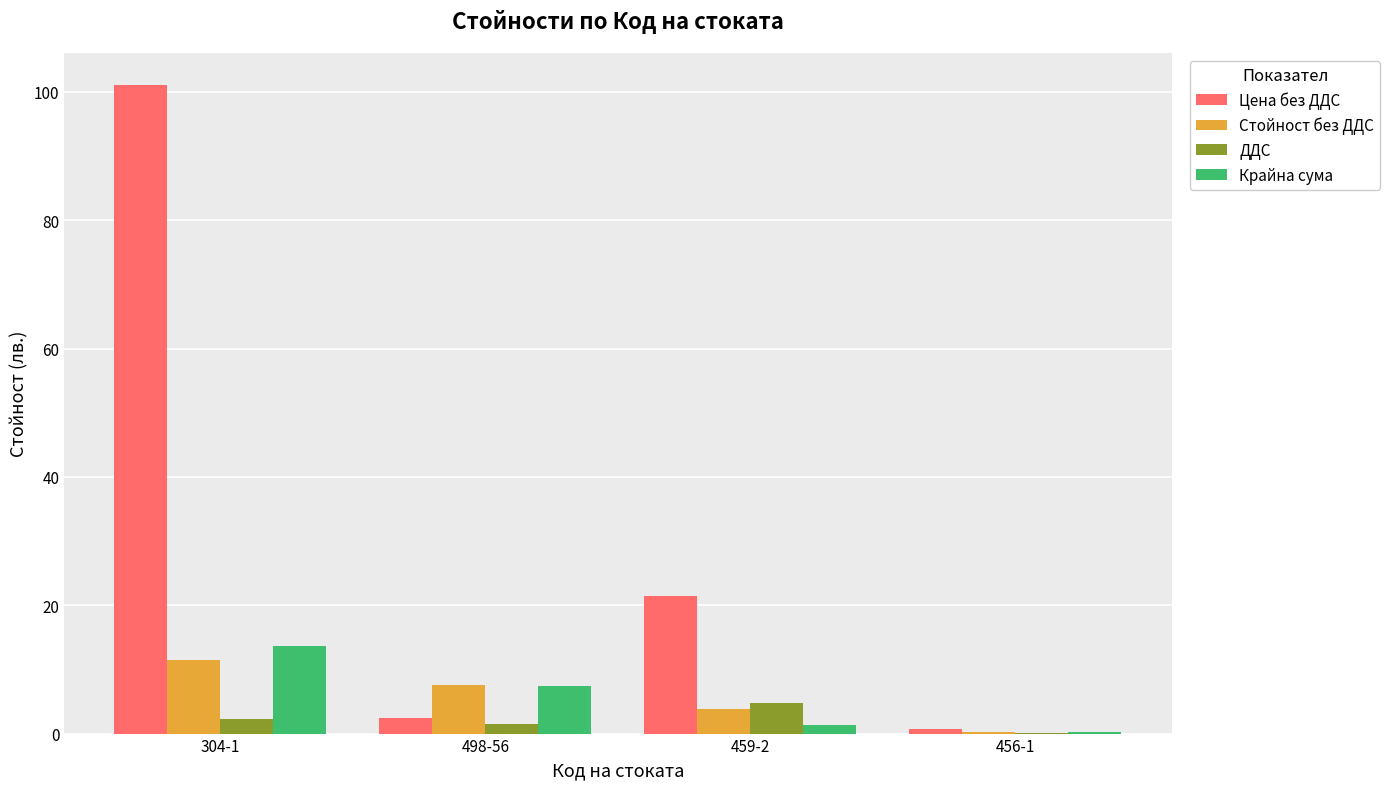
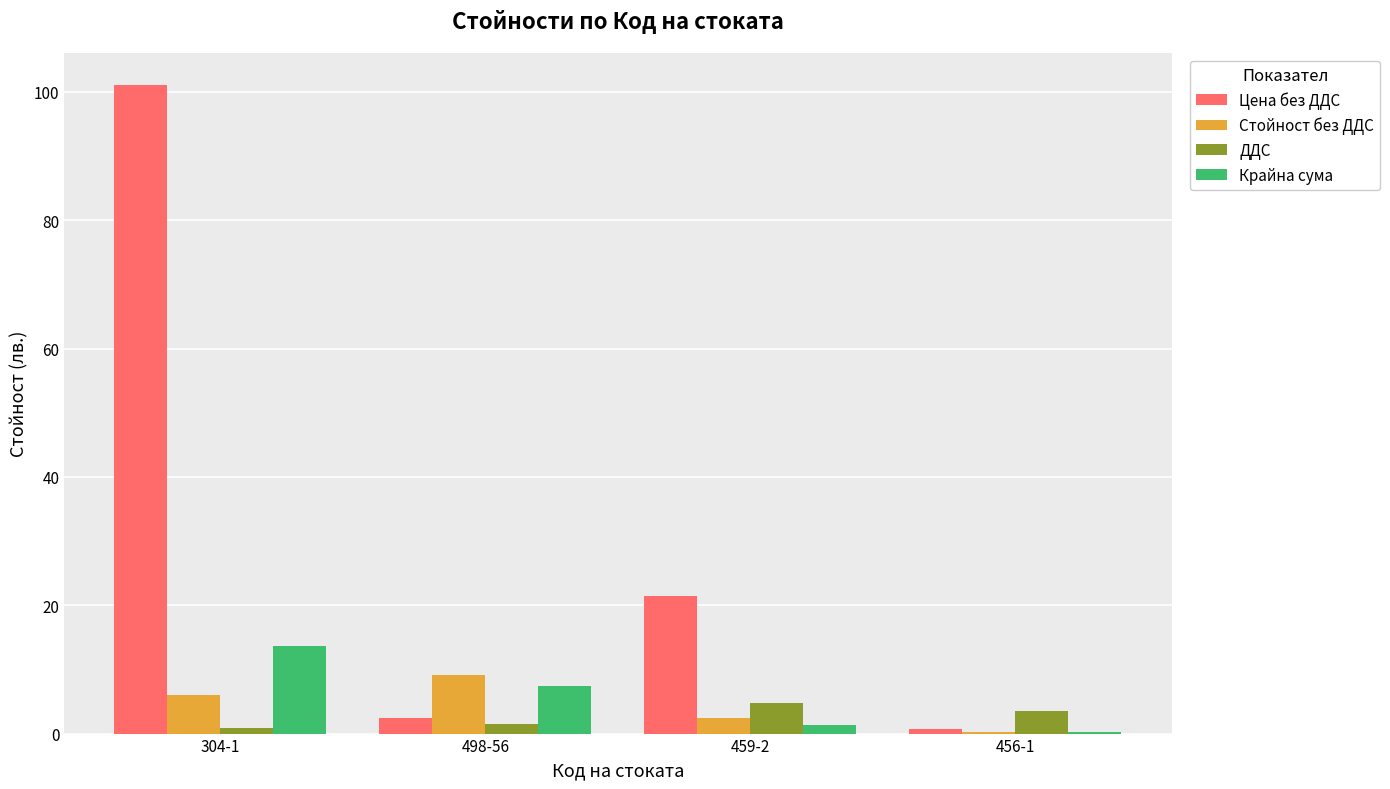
  {
    "Цена без ДДС": {
      "304-1": 101,
      "498-56": 2,
      "459-2": 21,
      "456-1": 1
    },
    "Стойност без ДДС": {
-     "304-1": 11,
-     "498-56": 8,
-     "459-2": 4
+     "304-1": 6,
+     "498-56": 9,
+     "459-2": 2
    },
    "ДДС": {
-     "304-1": 2,
+     "304-1": 1,
      "498-56": 2,
      "459-2": 5,
-     "456-1": 0
+     "456-1": 4
    },
    "Крайна сума": {
      "304-1": 14,
      "498-56": 7,
      "459-2": 1
    }
  }
